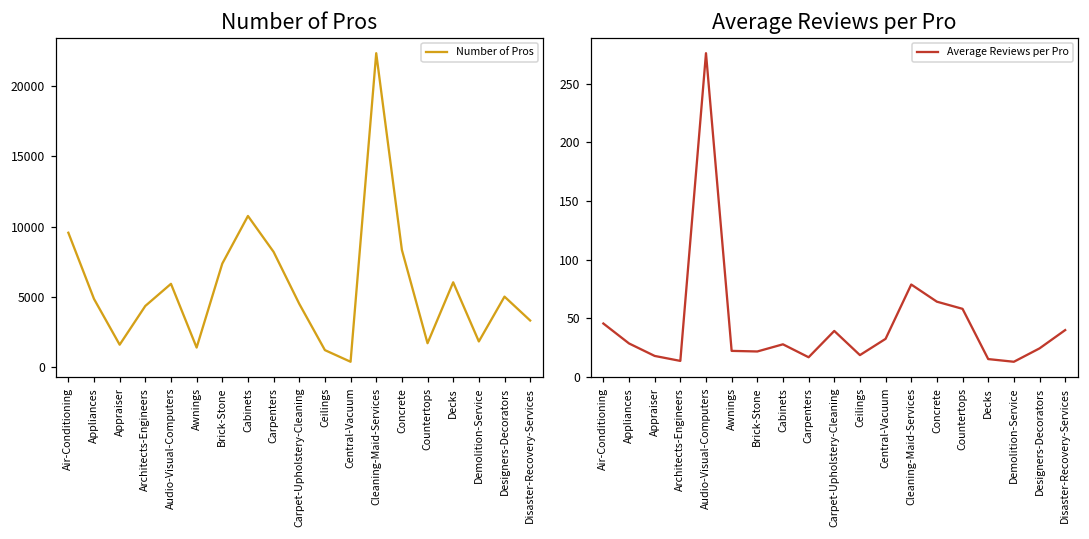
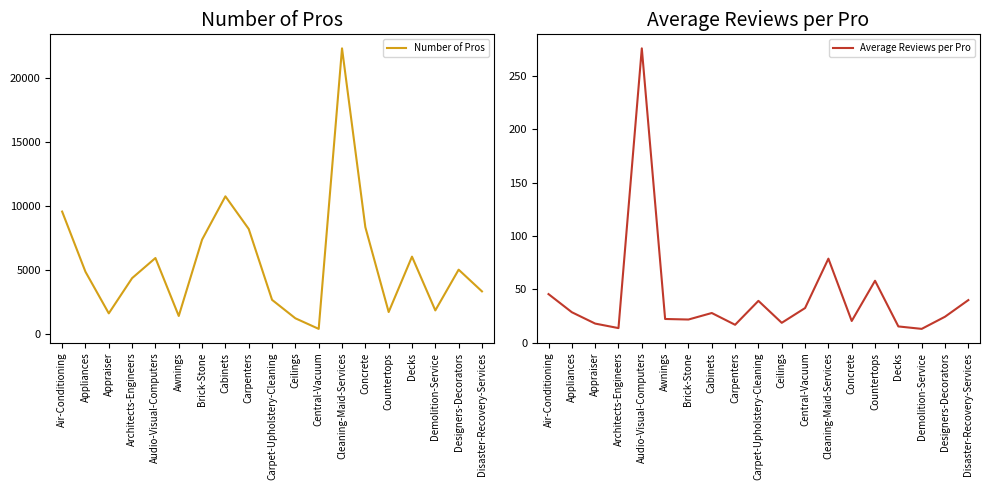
  {
    "Number of Pros": {
      "Air-Conditioning": 9600,
      "Appliances": 4800,
      "Appraiser": 1600,
      "Architects-Engineers": 4300,
      "Audio-Visual-Computers": 5900,
      "Awnings": 1400,
      "Brick-Stone": 7400,
      "Cabinets": 10800,
      "Carpenters": 8200,
-     "Carpet-Upholstery-Cleaning": 4500,
+     "Carpet-Upholstery-Cleaning": 2600,
      "Ceilings": 1200,
      "Central-Vacuum": 400,
      "Cleaning-Maid-Services": 22300,
      "Concrete": 8300,
      "Countertops": 1700,
      "Decks": 6000,
      "Demolition-Service": 1800,
      "Designers-Decorators": 5000,
      "Disaster-Recovery-Services": 3300
    },
    "Average Reviews per Pro": {
      "Air-Conditioning": 46,
      "Appliances": 29,
      "Appraiser": 18,
      "Architects-Engineers": 14,
      "Audio-Visual-Computers": 276,
      "Awnings": 22,
      "Brick-Stone": 22,
      "Cabinets": 28,
      "Carpenters": 17,
      "Carpet-Upholstery-Cleaning": 39,
      "Ceilings": 19,
      "Central-Vacuum": 32,
      "Cleaning-Maid-Services": 79,
-     "Concrete": 64,
+     "Concrete": 20,
      "Countertops": 58,
      "Decks": 15,
      "Demolition-Service": 13,
      "Designers-Decorators": 24,
      "Disaster-Recovery-Services": 40
    }
  }
